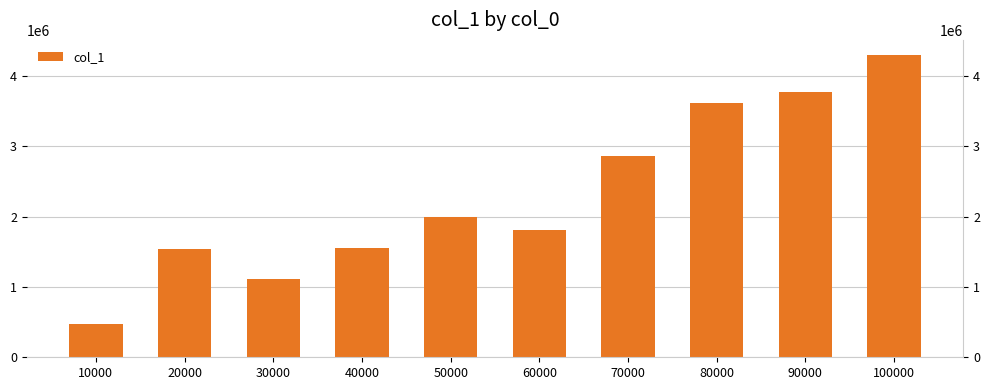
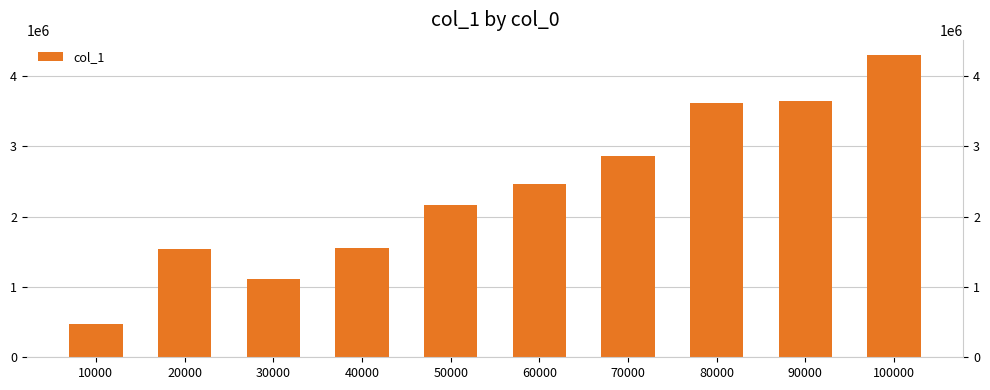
  {
    "10000": 500000,
    "20000": 1500000,
    "30000": 1100000,
    "40000": 1600000,
-   "50000": 2000000,
-   "60000": 1800000,
+   "50000": 2200000,
+   "60000": 2500000,
    "70000": 2900000,
    "80000": 3600000,
-   "90000": 3800000,
+   "90000": 3600000,
    "100000": 4300000
  }
